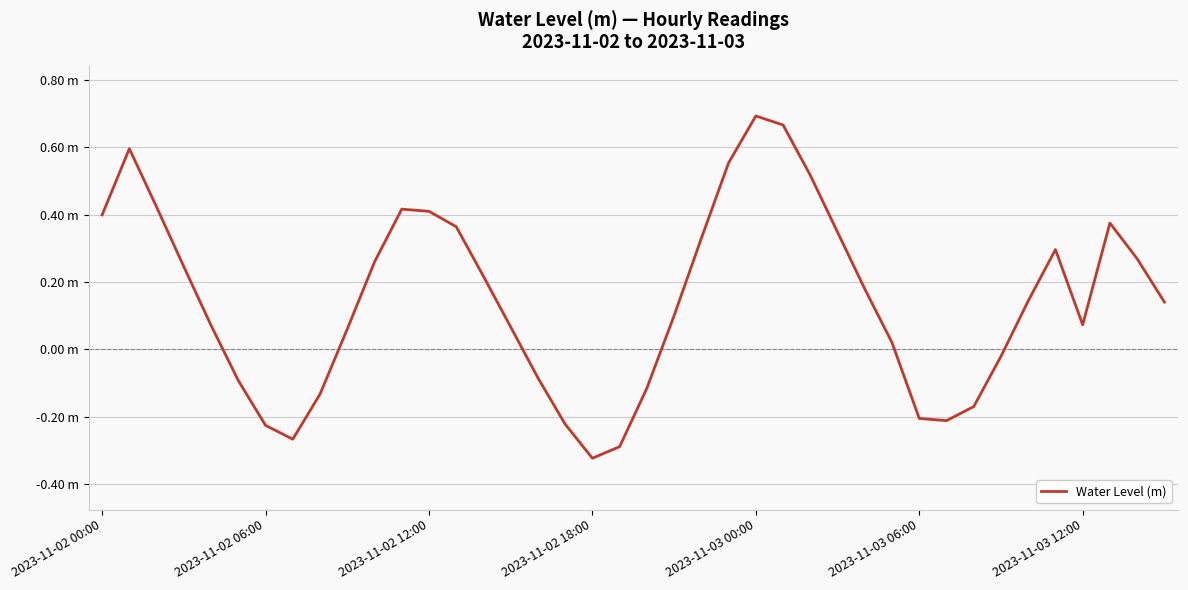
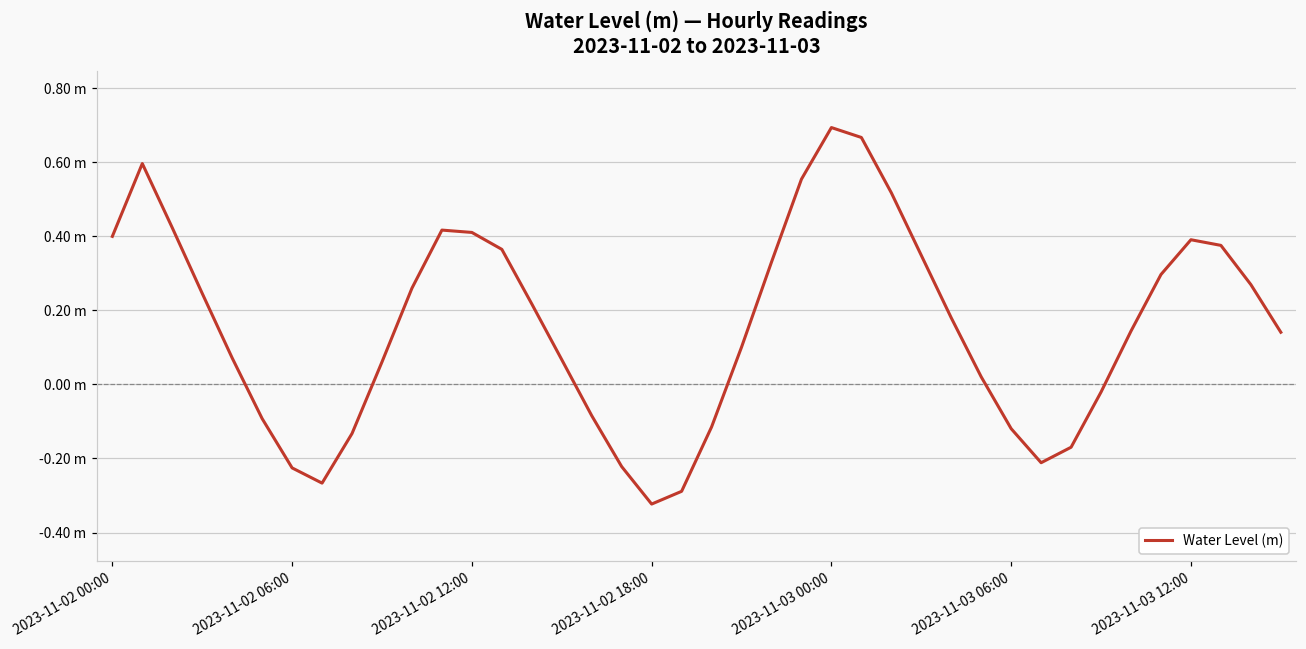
  {
    "2023-11-02 00:00": "0.40 m",
    "2023-11-02 06:00": "-0.23 m",
    "2023-11-02 12:00": "0.41 m",
    "2023-11-02 18:00": "-0.32 m",
    "2023-11-03 00:00": "0.69 m",
-   "2023-11-03 06:00": "-0.20 m",
-   "2023-11-03 12:00": "0.07 m"
+   "2023-11-03 06:00": "-0.12 m",
+   "2023-11-03 12:00": "0.39 m"
  }
